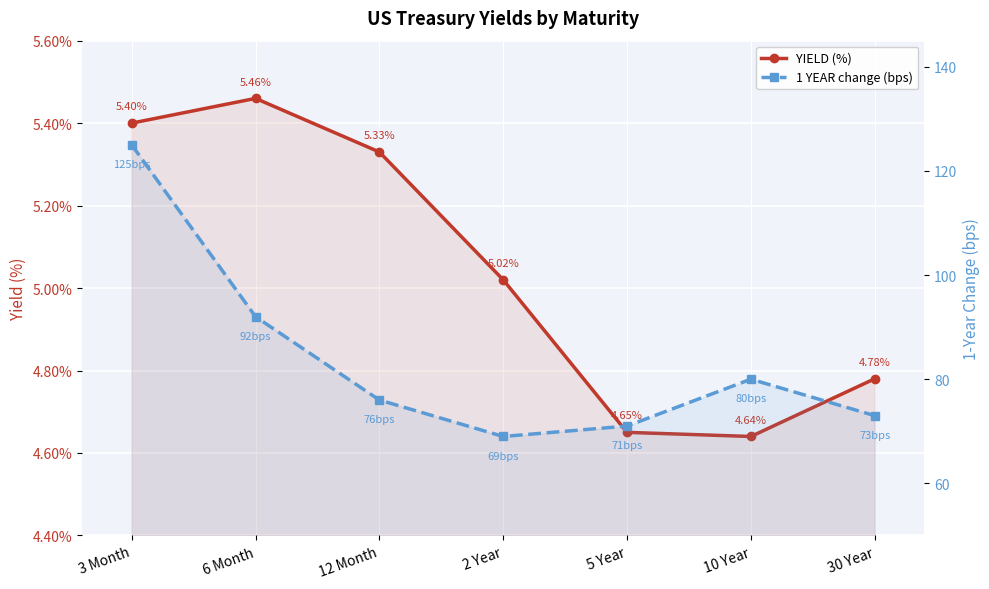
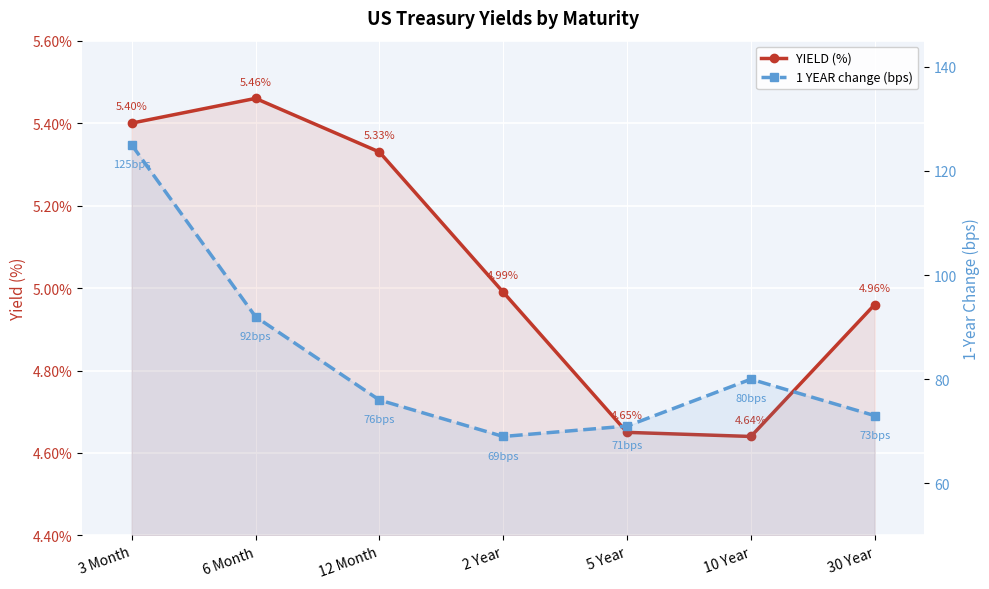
  {
    "YIELD (%)": {
      "3 Month": "5.40%",
      "6 Month": "5.46%",
      "12 Month": "5.33%",
-     "2 Year": "5.02%",
+     "2 Year": "4.99%",
      "5 Year": "4.65%",
      "10 Year": "4.64%",
-     "30 Year": "4.78%"
+     "30 Year": "4.96%"
    },
    "1 YEAR change (bps)": {
      "3 Month": "125",
      "6 Month": "92",
      "12 Month": "76",
      "2 Year": "69",
      "5 Year": "71",
      "10 Year": "80",
      "30 Year": "73"
    }
  }
